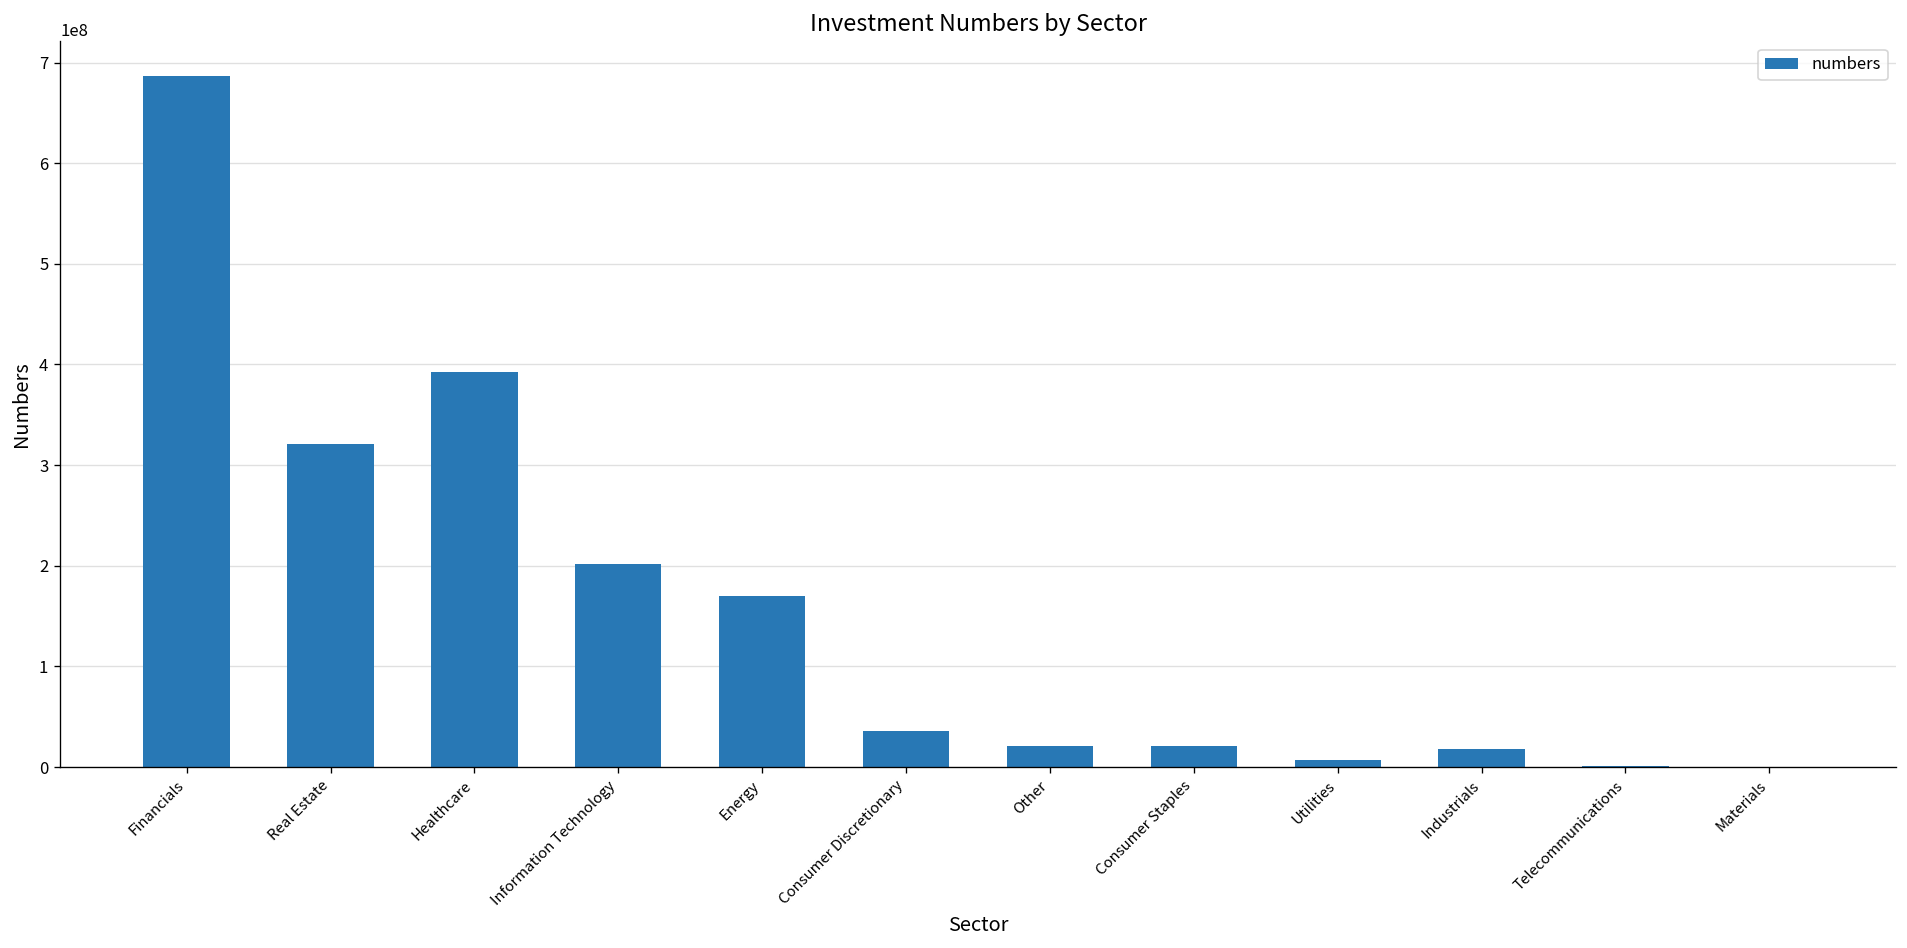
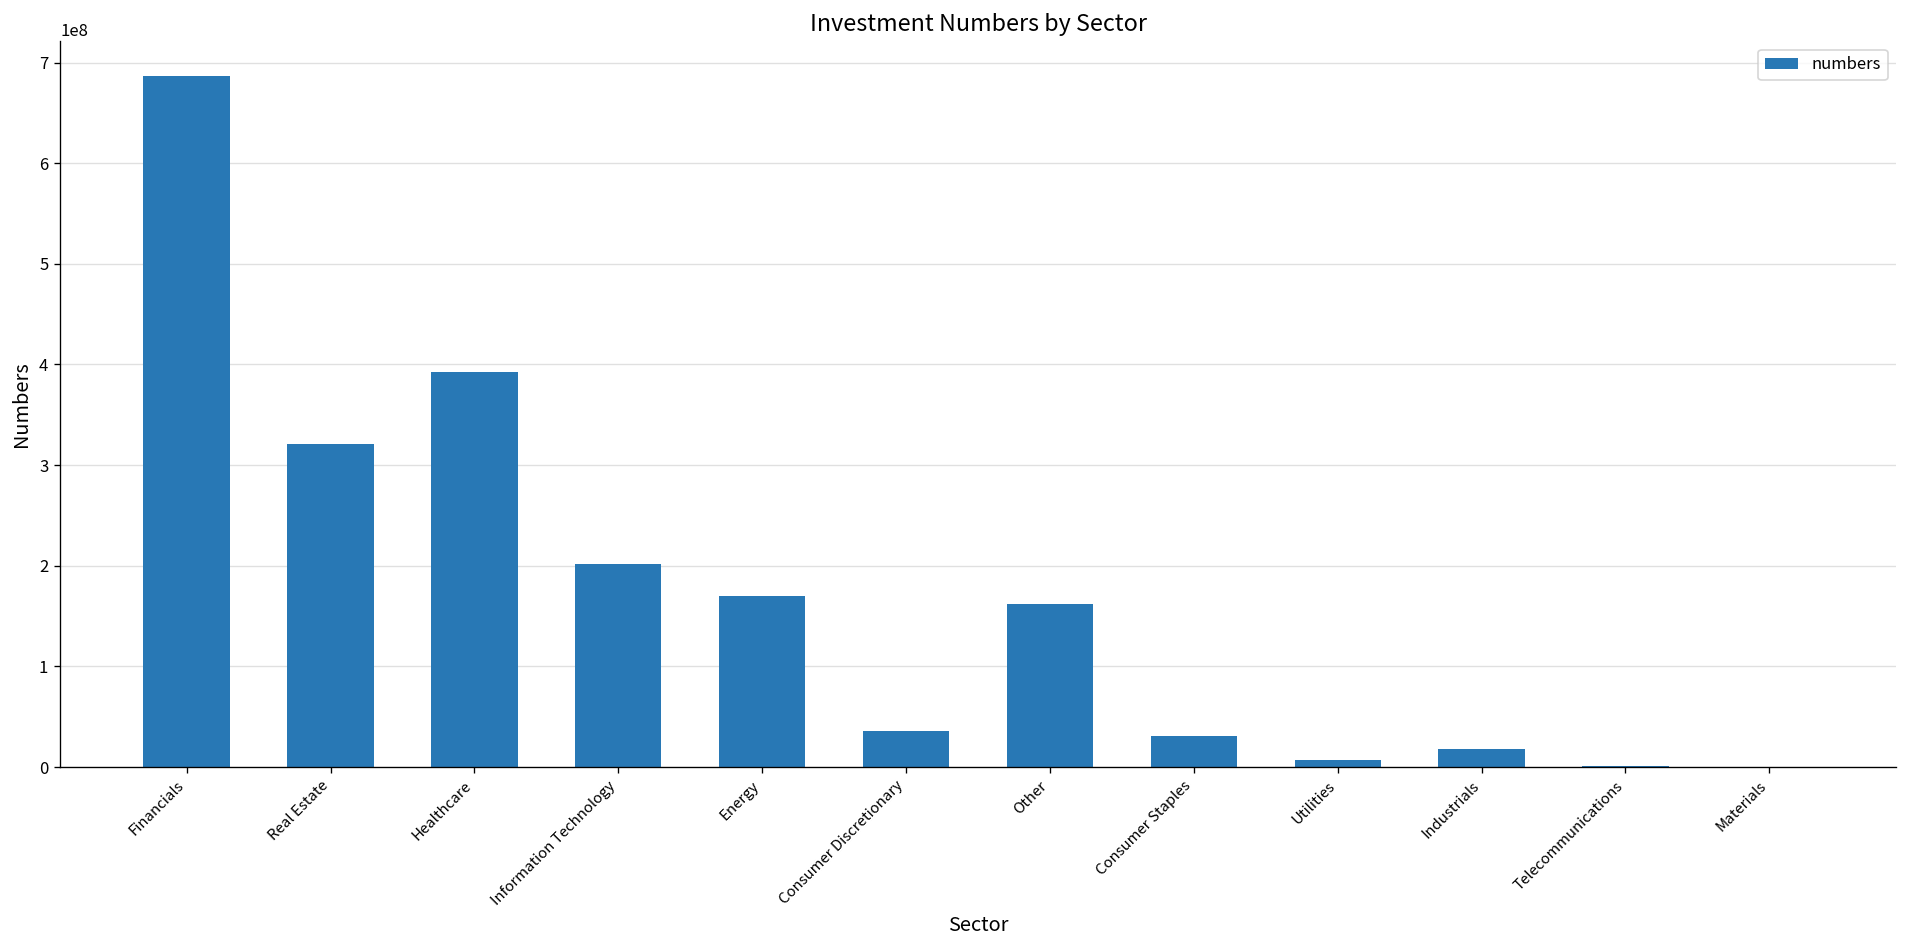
  {
    "Financials": 690000000,
    "Real Estate": 320000000,
    "Healthcare": 390000000,
    "Information Technology": 200000000,
    "Energy": 170000000,
    "Consumer Discretionary": 40000000,
-   "Other": 20000000,
-   "Consumer Staples": 20000000,
+   "Other": 160000000,
+   "Consumer Staples": 30000000,
    "Utilities": 10000000,
    "Industrials": 20000000
  }
